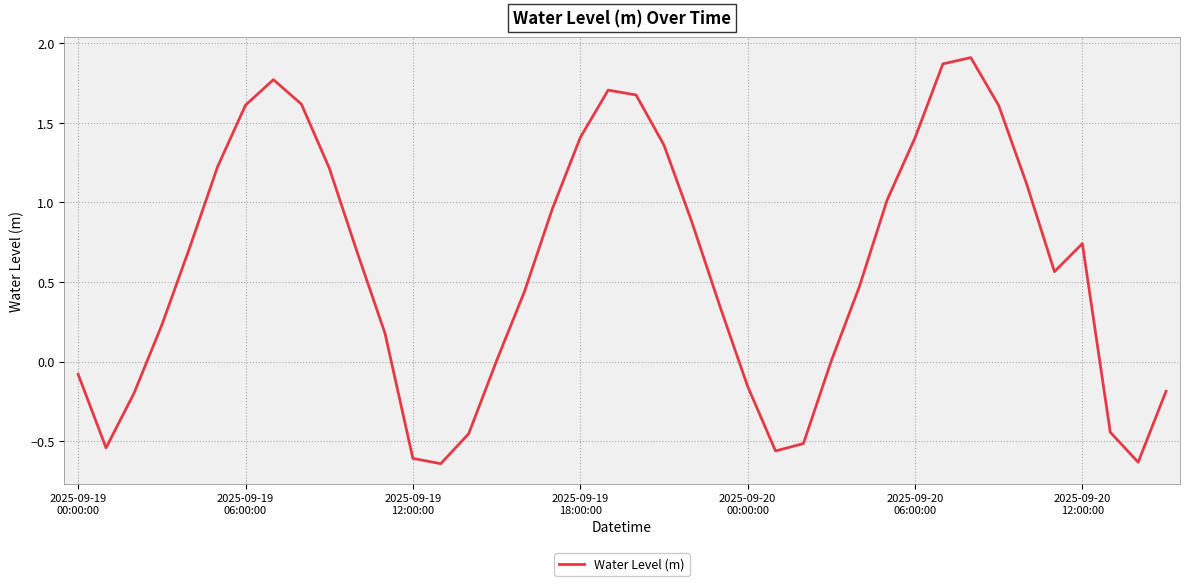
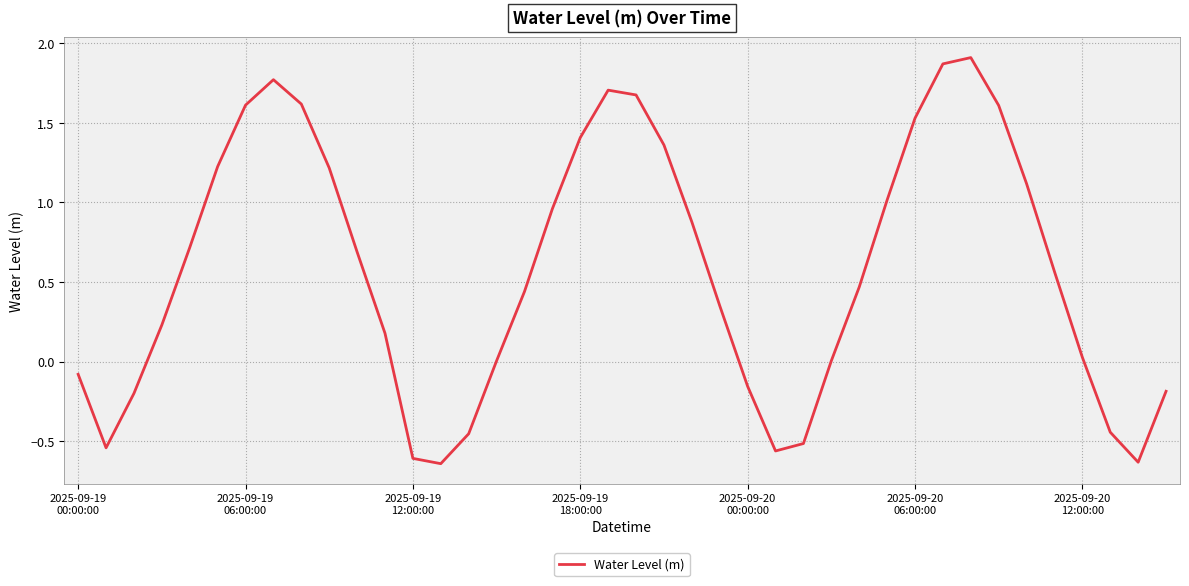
  {
    "2025-09-19 00:00:00": -0.08,
    "2025-09-19 06:00:00": 1.61,
    "2025-09-19 12:00:00": -0.61,
    "2025-09-19 18:00:00": 1.41,
    "2025-09-20 00:00:00": -0.16,
-   "2025-09-20 06:00:00": 1.41,
-   "2025-09-20 12:00:00": 0.74
+   "2025-09-20 06:00:00": 1.53,
+   "2025-09-20 12:00:00": 0.03
  }
